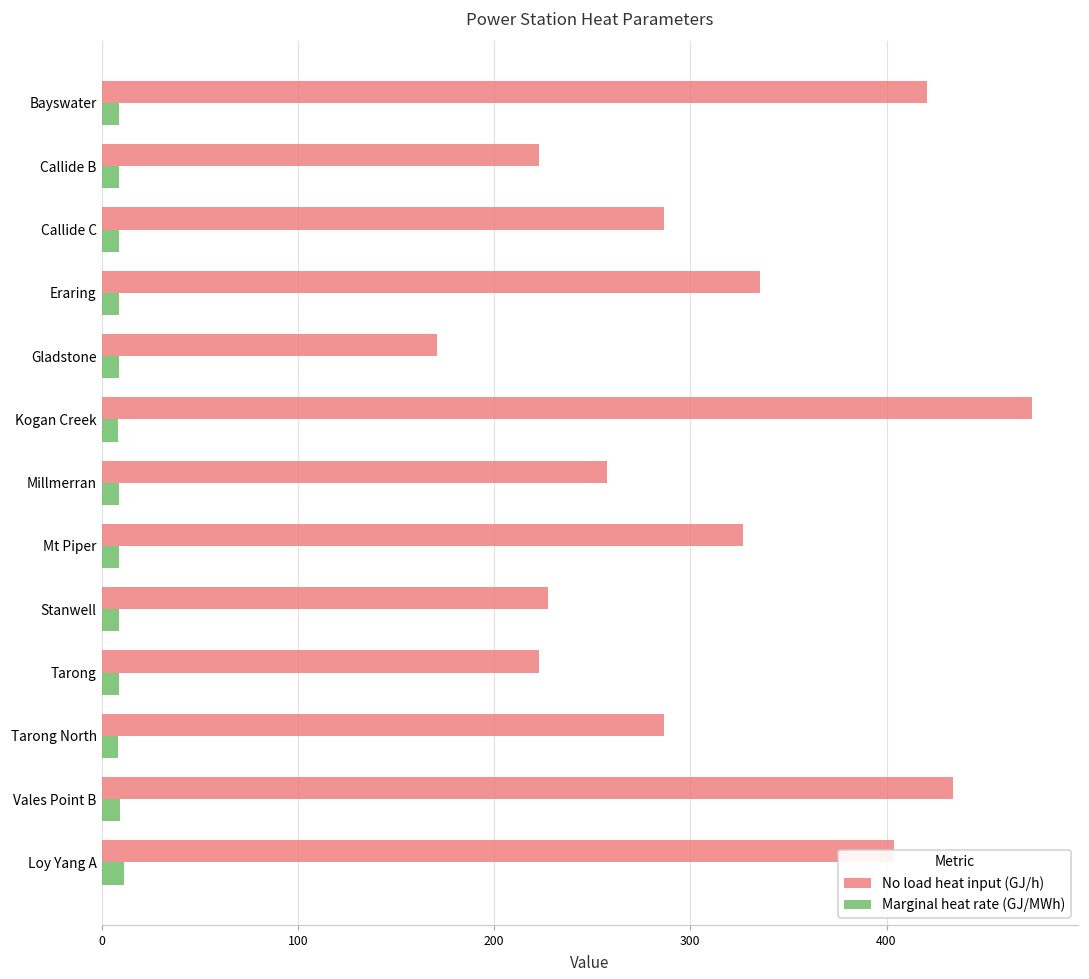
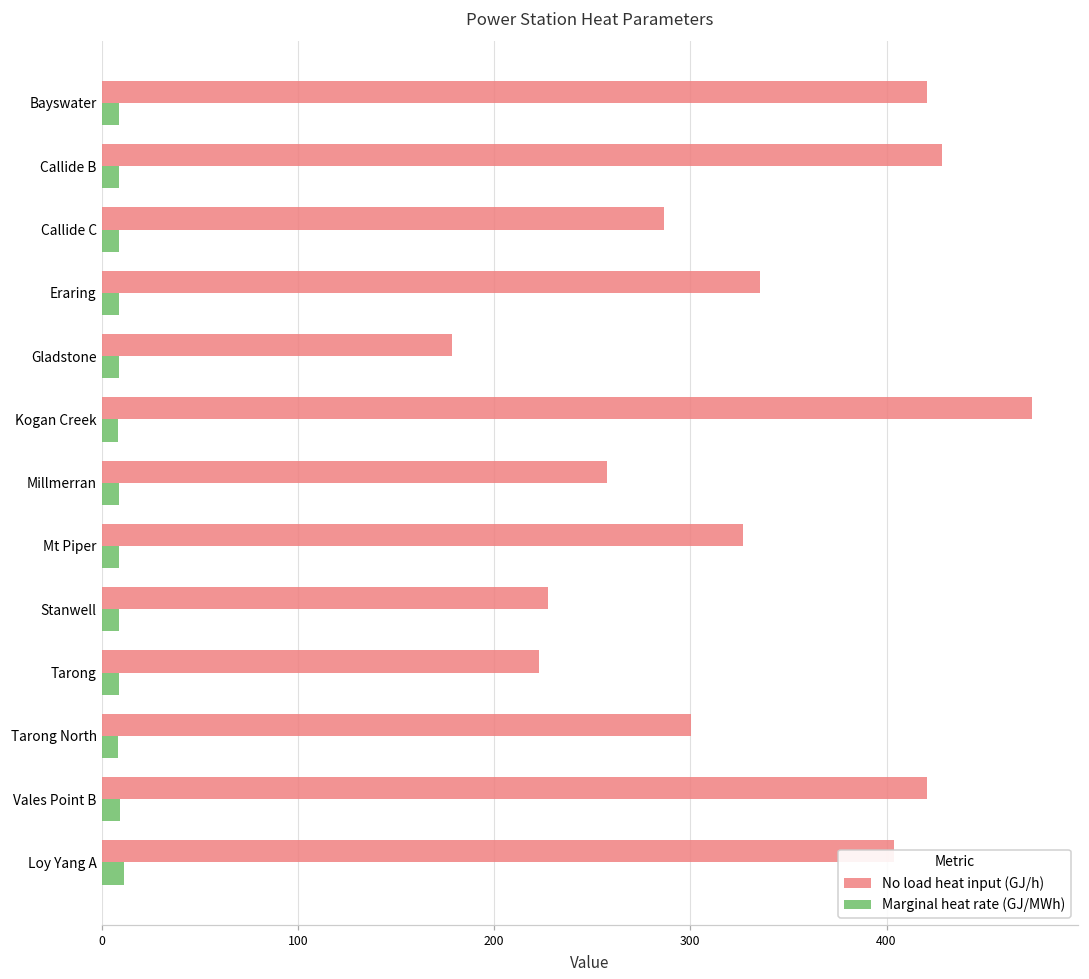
  {
    "No load heat input (GJ/h)": {
      "Bayswater": 420,
-     "Callide B": 223,
+     "Callide B": 428,
      "Callide C": 287,
      "Eraring": 335,
-     "Gladstone": 171,
+     "Gladstone": 178,
      "Kogan Creek": 474,
      "Millmerran": 257,
      "Mt Piper": 327,
      "Stanwell": 228,
      "Tarong": 223,
-     "Tarong North": 287,
-     "Vales Point B": 434
+     "Tarong North": 300,
+     "Vales Point B": 420
    },
    "Marginal heat rate (GJ/MWh)": {
      "Bayswater": 9,
      "Callide B": 9,
      "Callide C": 9,
      "Eraring": 9,
      "Gladstone": 9,
      "Kogan Creek": 8,
      "Millmerran": 9,
      "Mt Piper": 9,
      "Stanwell": 8,
      "Tarong": 9,
      "Tarong North": 8,
      "Vales Point B": 9,
      "Loy Yang A": 11
    }
  }
